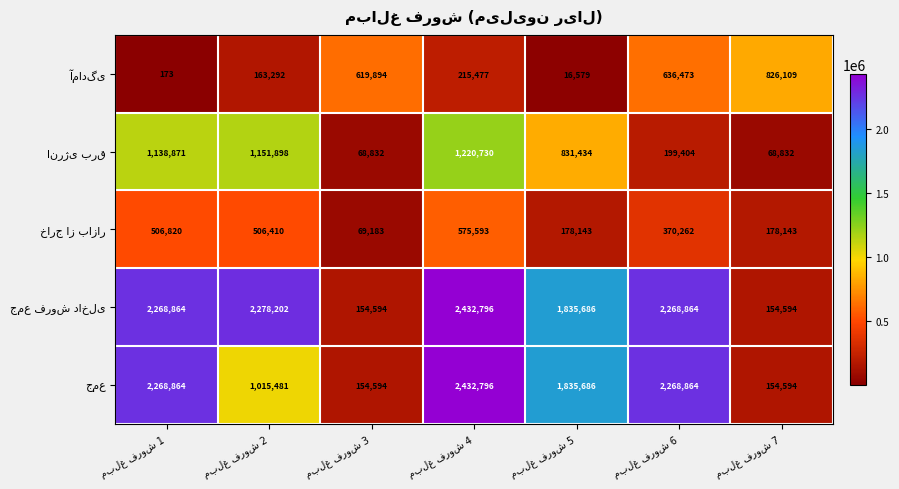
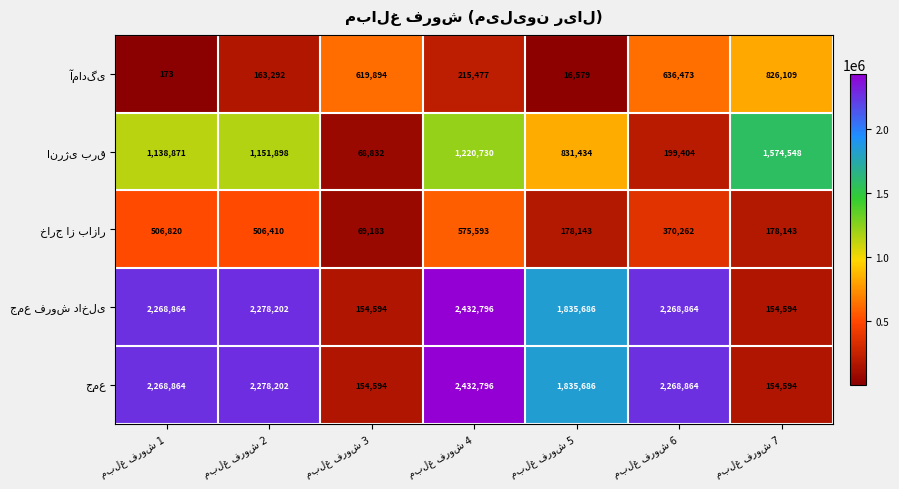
  {
    "آمادگی": {
      "مبلغ فروش 1": "173",
      "مبلغ فروش 2": "163,292",
      "مبلغ فروش 3": "619,894",
      "مبلغ فروش 4": "215,477",
      "مبلغ فروش 5": "16,579",
      "مبلغ فروش 6": "636,473",
      "مبلغ فروش 7": "826,109"
    },
    "انرژی برق": {
      "مبلغ فروش 1": "1,138,871",
      "مبلغ فروش 2": "1,151,898",
      "مبلغ فروش 3": "68,832",
      "مبلغ فروش 4": "1,220,730",
      "مبلغ فروش 5": "831,434",
      "مبلغ فروش 6": "199,404",
-     "مبلغ فروش 7": "68,832"
+     "مبلغ فروش 7": "1,574,548"
    },
    "خارج از بازار": {
      "مبلغ فروش 1": "506,820",
      "مبلغ فروش 2": "506,410",
      "مبلغ فروش 3": "69,183",
      "مبلغ فروش 4": "575,593",
      "مبلغ فروش 5": "178,143",
      "مبلغ فروش 6": "370,262",
      "مبلغ فروش 7": "178,143"
    },
    "جمع فروش داخلی": {
      "مبلغ فروش 1": "2,268,864",
      "مبلغ فروش 2": "2,278,202",
      "مبلغ فروش 3": "154,594",
      "مبلغ فروش 4": "2,432,796",
      "مبلغ فروش 5": "1,835,686",
      "مبلغ فروش 6": "2,268,864",
      "مبلغ فروش 7": "154,594"
    },
    "جمع": {
      "مبلغ فروش 1": "2,268,864",
-     "مبلغ فروش 2": "1,015,481",
+     "مبلغ فروش 2": "2,278,202",
      "مبلغ فروش 3": "154,594",
      "مبلغ فروش 4": "2,432,796",
      "مبلغ فروش 5": "1,835,686",
      "مبلغ فروش 6": "2,268,864",
      "مبلغ فروش 7": "154,594"
    }
  }
